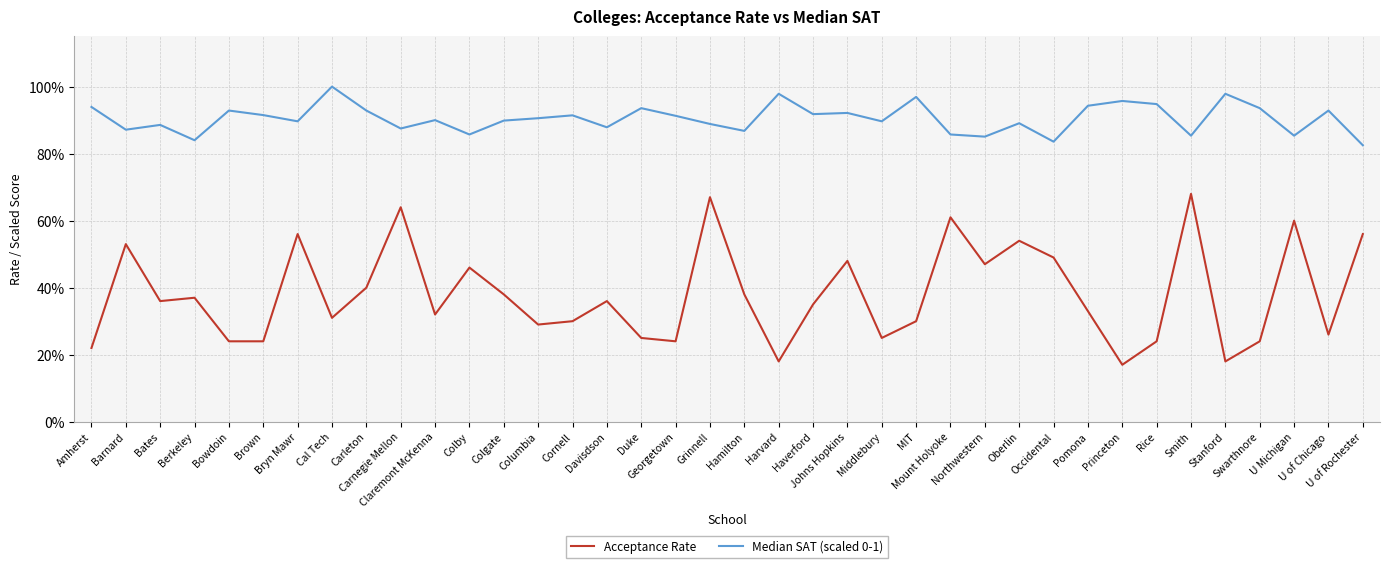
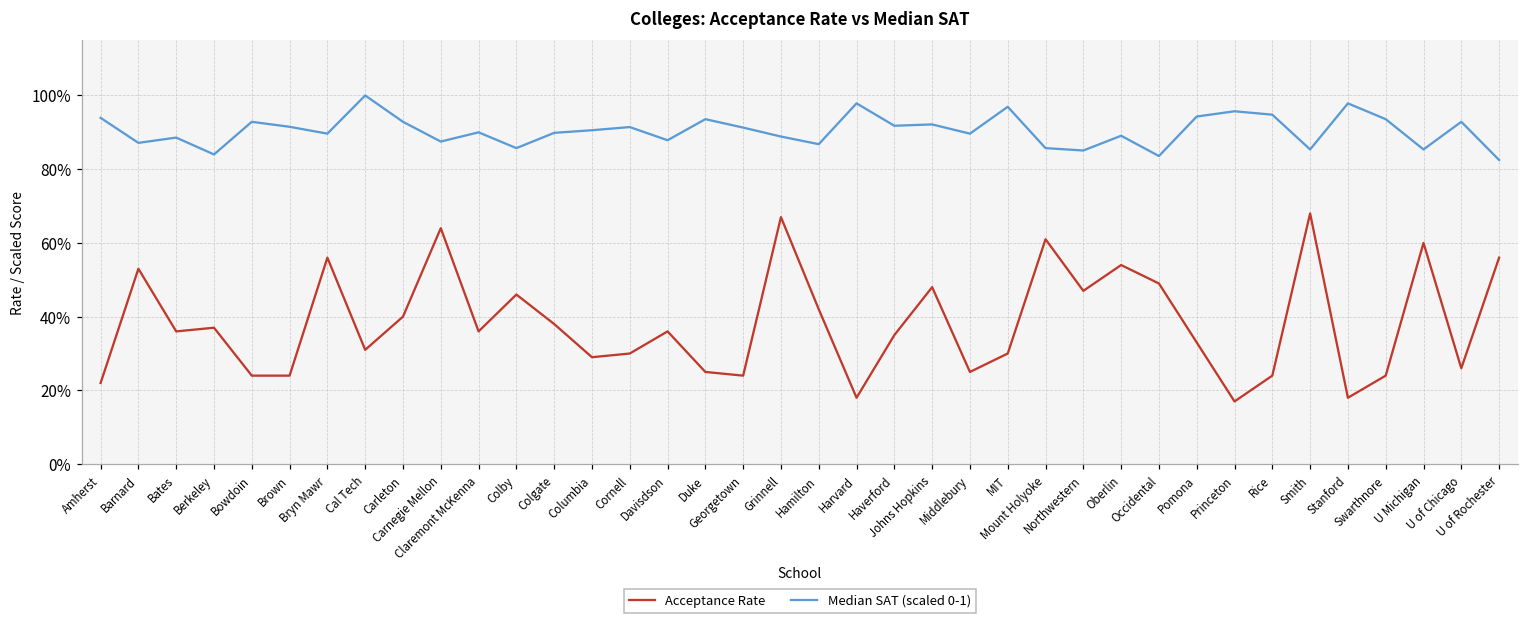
  {
    "Acceptance Rate": {
      "Amherst": "22%",
      "Barnard": "53%",
      "Bates": "36%",
      "Berkeley": "37%",
      "Bowdoin": "24%",
      "Brown": "24%",
      "Bryn Mawr": "56%",
      "Cal Tech": "31%",
      "Carleton": "40%",
      "Carnegie Mellon": "64%",
-     "Claremont McKenna": "32%",
+     "Claremont McKenna": "36%",
      "Colby": "46%",
      "Colgate": "38%",
      "Columbia": "29%",
      "Cornell": "30%",
      "Davisdson": "36%",
      "Duke": "25%",
      "Georgetown": "24%",
      "Grinnell": "67%",
-     "Hamilton": "38%",
+     "Hamilton": "42%",
      "Harvard": "18%",
      "Haverford": "35%",
      "Johns Hopkins": "48%",
      "Middlebury": "25%",
      "MIT": "30%",
      "Mount Holyoke": "61%",
      "Northwestern": "47%",
      "Oberlin": "54%",
      "Occidental": "49%",
      "Pomona": "33%",
      "Princeton": "17%",
      "Rice": "24%",
      "Smith": "68%",
      "Stanford": "18%",
      "Swarthnore": "24%",
      "U Michigan": "60%",
      "U of Chicago": "26%",
      "U of Rochester": "56%"
    },
    "Median SAT (scaled 0-1)": {
      "Amherst": "94%",
      "Barnard": "87%",
      "Bates": "89%",
      "Berkeley": "84%",
      "Bowdoin": "93%",
      "Brown": "92%",
      "Bryn Mawr": "90%",
      "Cal Tech": "100%",
      "Carleton": "93%",
      "Carnegie Mellon": "88%",
      "Claremont McKenna": "90%",
      "Colby": "86%",
      "Colgate": "90%",
      "Columbia": "91%",
      "Cornell": "91%",
      "Davisdson": "88%",
      "Duke": "94%",
      "Georgetown": "91%",
      "Grinnell": "89%",
      "Hamilton": "87%",
      "Harvard": "98%",
      "Haverford": "92%",
      "Johns Hopkins": "92%",
      "Middlebury": "90%",
      "MIT": "97%",
      "Mount Holyoke": "86%",
      "Northwestern": "85%",
      "Oberlin": "89%",
      "Occidental": "84%",
      "Pomona": "94%",
      "Princeton": "96%",
      "Rice": "95%",
      "Smith": "85%",
      "Stanford": "98%",
      "Swarthnore": "94%",
      "U Michigan": "85%",
      "U of Chicago": "93%",
      "U of Rochester": "83%"
    }
  }
